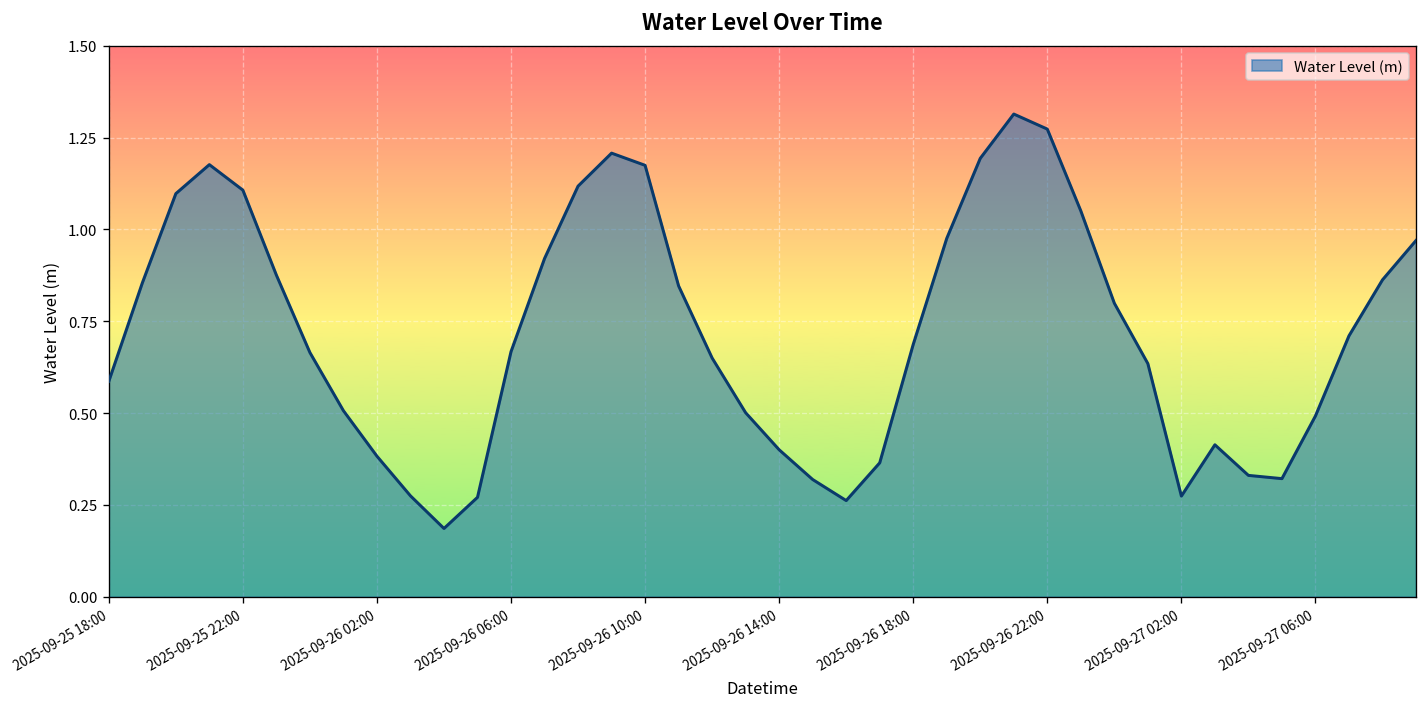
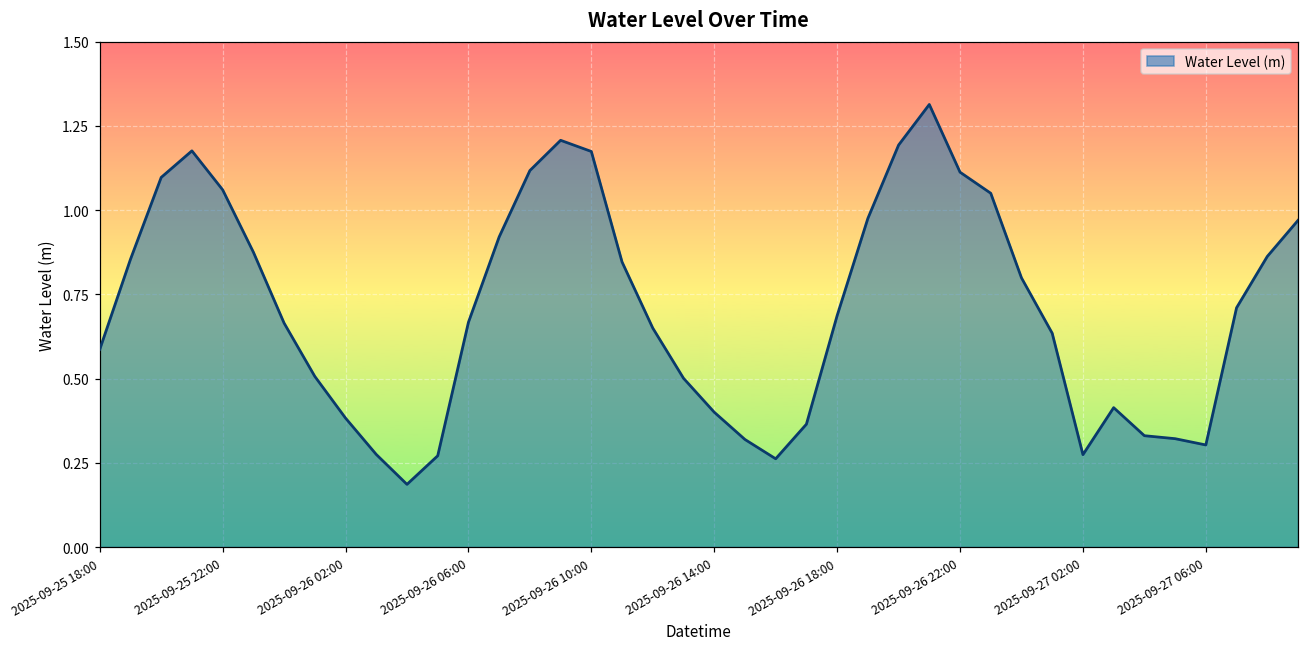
  {
    "2025-09-25 18:00": 0.59,
-   "2025-09-25 22:00": 1.11,
+   "2025-09-25 22:00": 1.06,
    "2025-09-26 02:00": 0.38,
    "2025-09-26 06:00": 0.67,
    "2025-09-26 10:00": 1.17,
    "2025-09-26 14:00": 0.40,
    "2025-09-26 18:00": 0.69,
-   "2025-09-26 22:00": 1.27,
+   "2025-09-26 22:00": 1.11,
    "2025-09-27 02:00": 0.27,
-   "2025-09-27 06:00": 0.49
+   "2025-09-27 06:00": 0.30
  }
